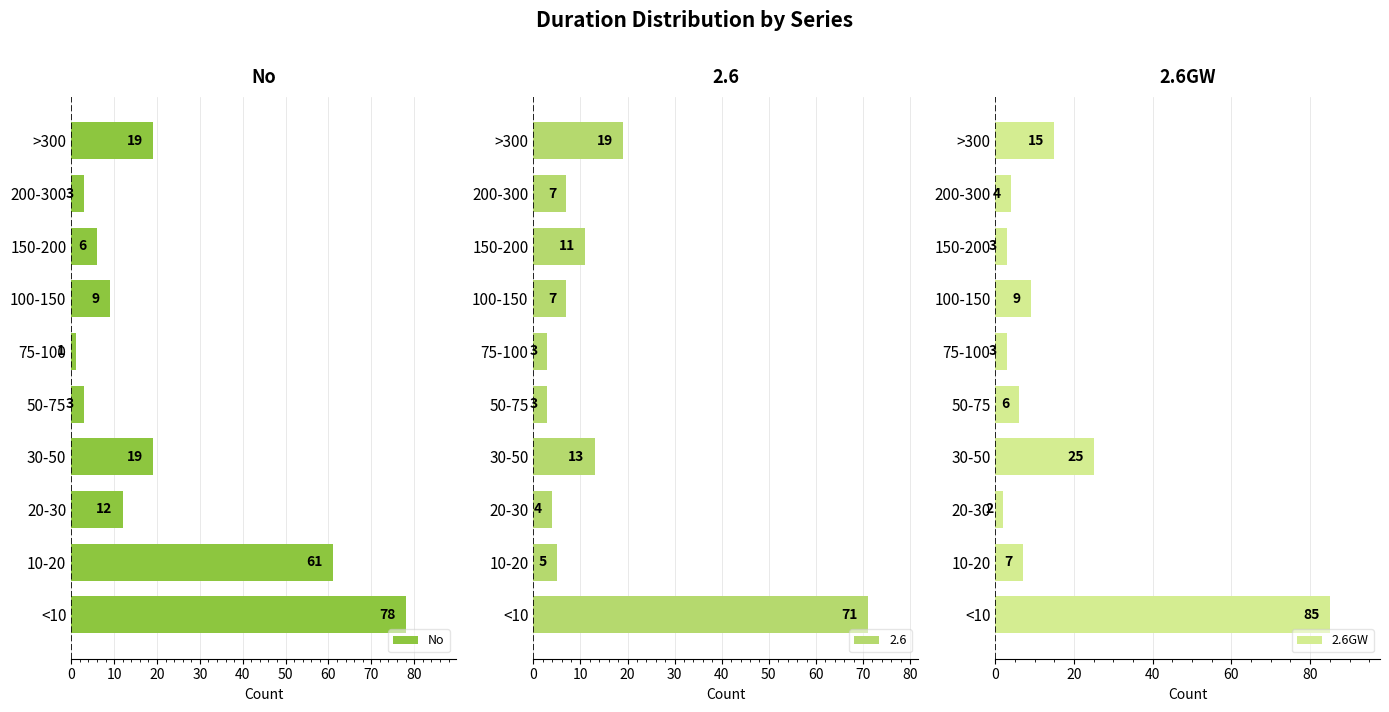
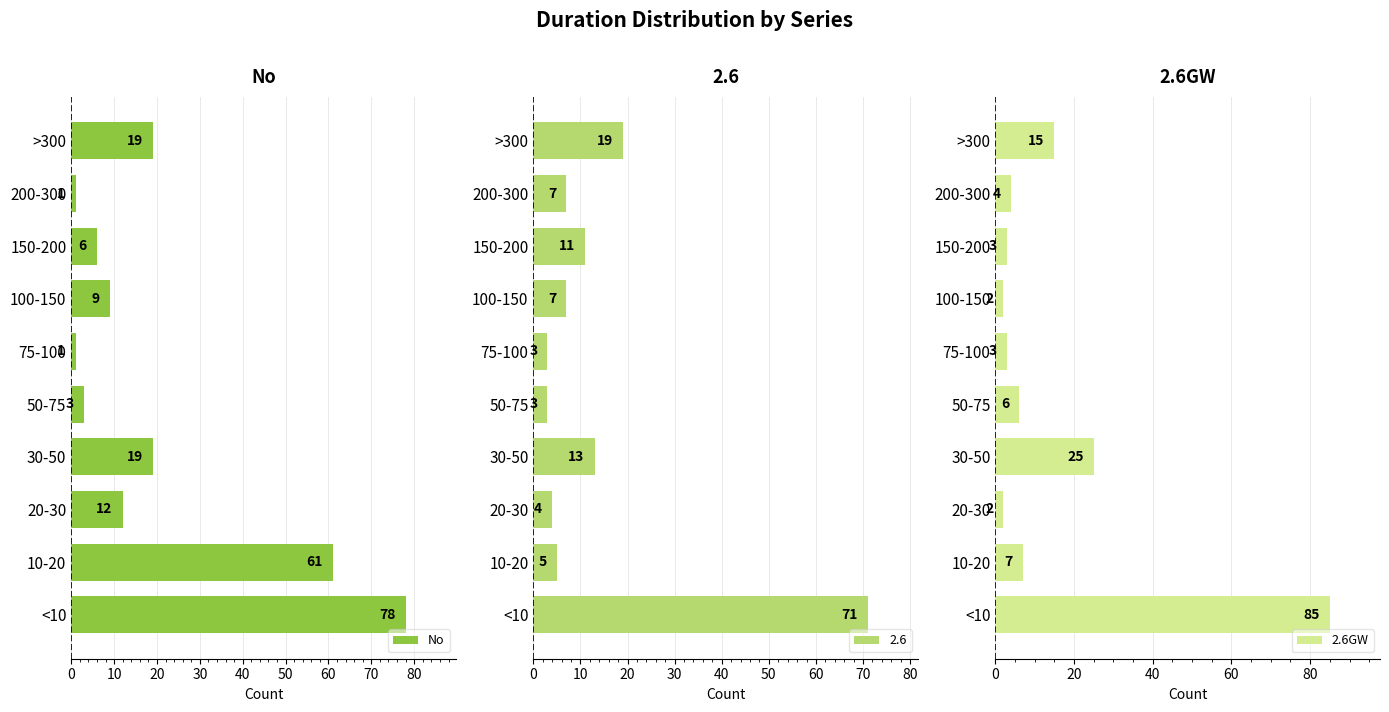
  {
    "No": {
      ">300": 19,
-     "200-300": 3,
+     "200-300": 1,
      "150-200": 6,
      "100-150": 9,
      "75-100": 1,
      "50-75": 3,
      "30-50": 19,
      "20-30": 12,
      "10-20": 61,
      "<10": 78
    },
    "2.6": {
      ">300": 19,
      "200-300": 7,
      "150-200": 11,
      "100-150": 7,
      "75-100": 3,
      "50-75": 3,
      "30-50": 13,
      "20-30": 4,
      "10-20": 5,
      "<10": 71
    },
    "2.6GW": {
      ">300": 15,
      "200-300": 4,
      "150-200": 3,
-     "100-150": 9,
+     "100-150": 2,
      "75-100": 3,
      "50-75": 6,
      "30-50": 25,
      "20-30": 2,
      "10-20": 7,
      "<10": 85
    }
  }
